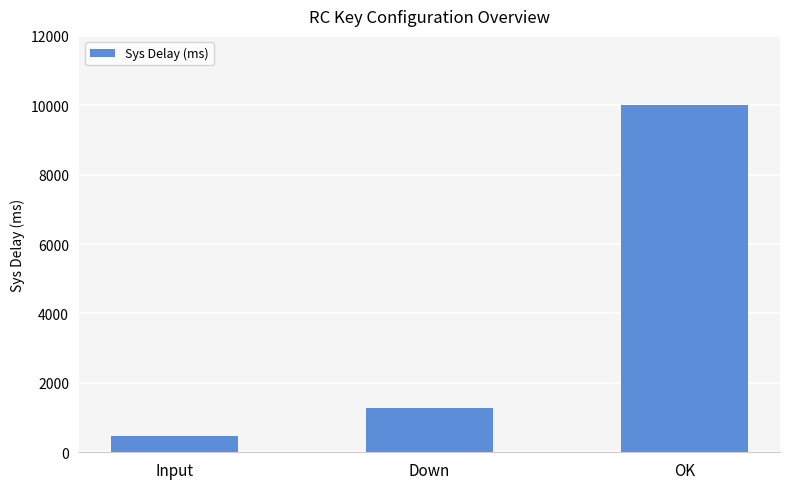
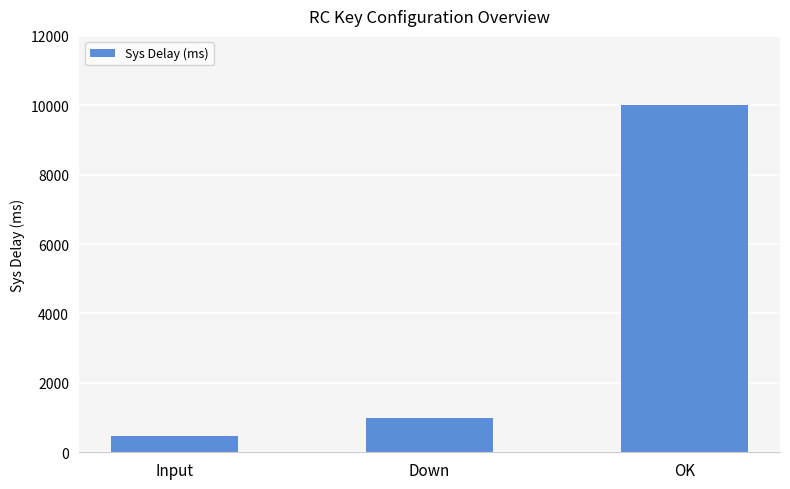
  {
    "Input": 500,
-   "Down": 1300,
+   "Down": 1000,
    "OK": 10000
  }
